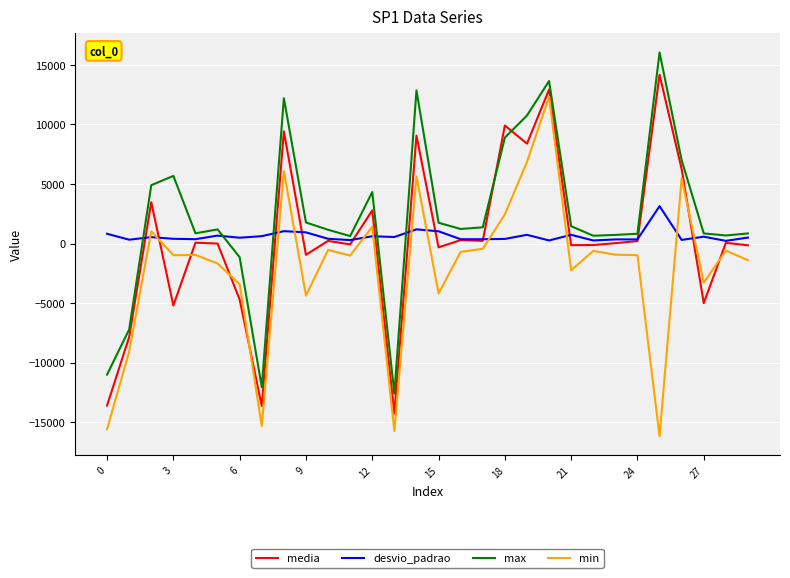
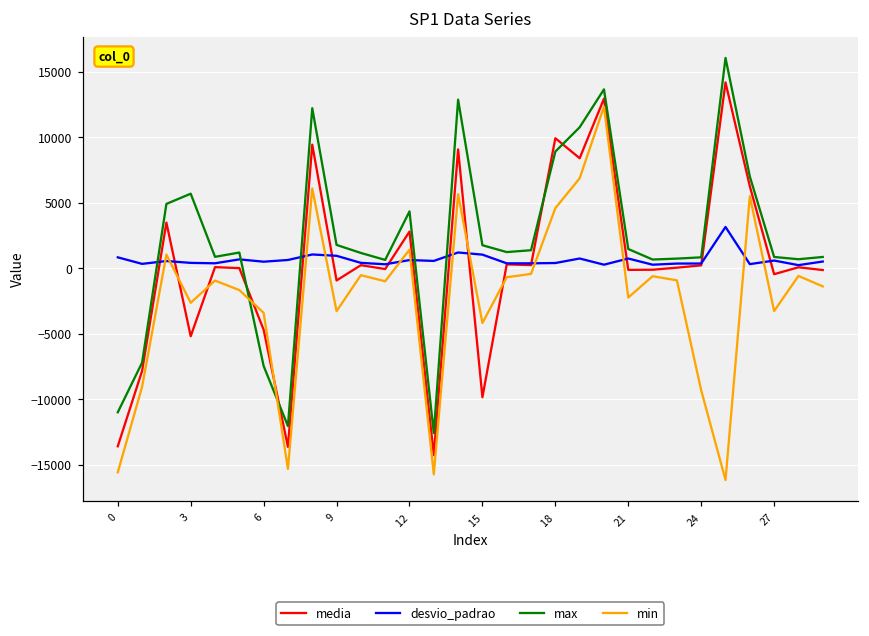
  {
    "media": {
      "0": -13600,
      "3": -5200,
      "6": -4700,
      "9": -900,
      "12": 2800,
-     "15": -300,
+     "15": -9900,
      "18": 9900,
      "21": -100,
-     "27": -5000
+     "27": -500
    },
    "desvio_padrao": {
      "0": 800,
      "3": 400,
      "6": 500,
      "9": 900,
      "12": 600,
      "15": 1000,
      "18": 400,
      "21": 700,
      "27": 600
    },
    "max": {
      "0": -11000,
      "3": 5700,
-     "6": -1200,
+     "6": -7500,
      "9": 1800,
      "12": 4300,
      "15": 1700,
      "18": 8900,
      "21": 1500,
      "24": 800,
      "27": 800
    },
    "min": {
      "0": -15600,
-     "3": -1000,
+     "3": -2600,
      "6": -3400,
-     "9": -4400,
+     "9": -3300,
      "12": 1400,
      "15": -4200,
-     "18": 2400,
+     "18": 4600,
      "21": -2300,
-     "24": -1000,
+     "24": -9300,
      "27": -3300
    }
  }
